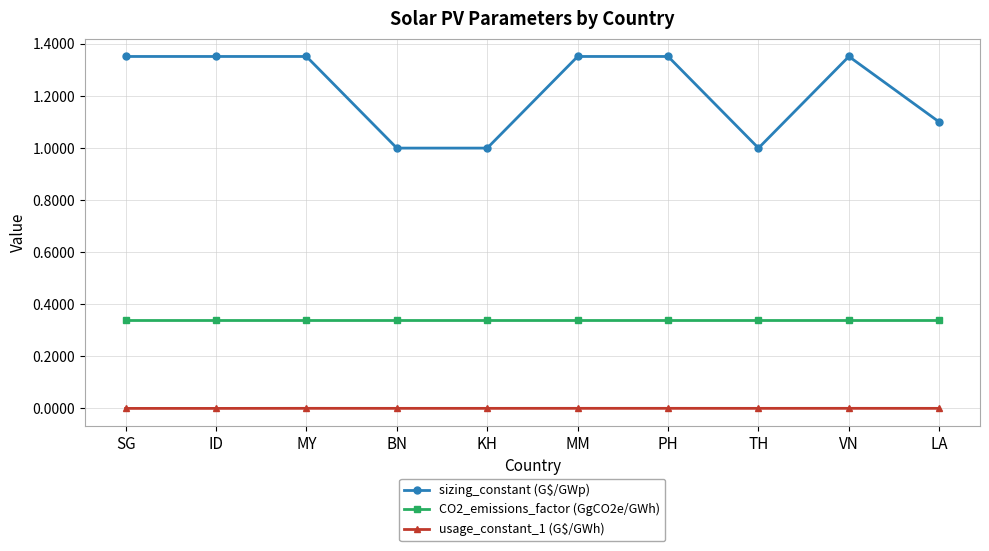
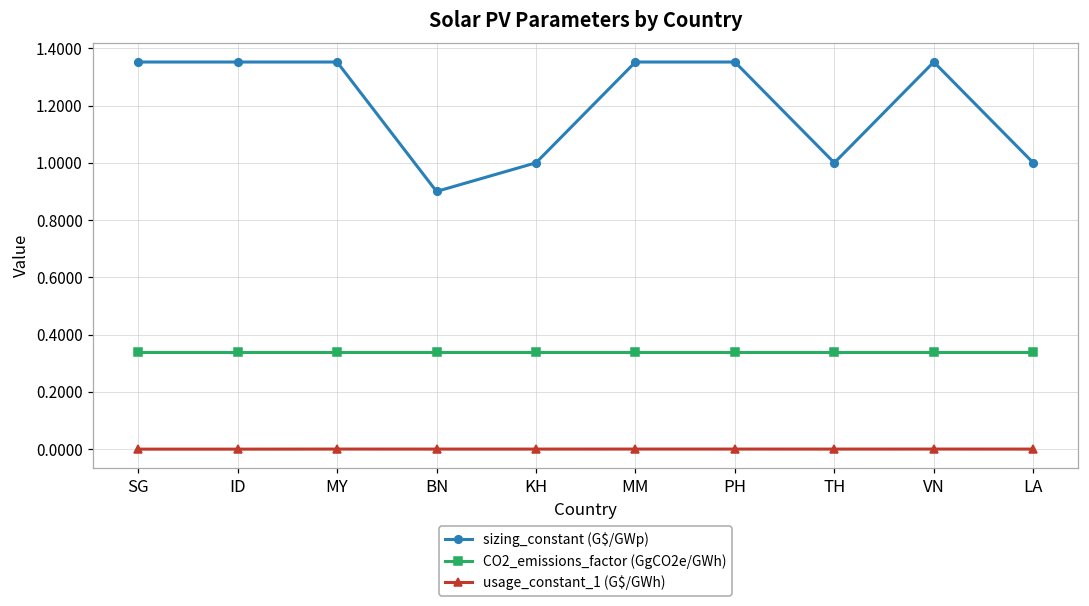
  {
    "sizing_constant (G$/GWp)": {
      "SG": 1.35,
      "ID": 1.35,
      "MY": 1.35,
-     "BN": 1.0,
+     "BN": 0.9,
      "KH": 1.0,
      "MM": 1.35,
      "PH": 1.35,
      "TH": 1.0,
      "VN": 1.35,
-     "LA": 1.1
+     "LA": 1.0
    },
    "CO2_emissions_factor (GgCO2e/GWh)": {
      "SG": 0.34,
      "ID": 0.34,
      "MY": 0.34,
      "BN": 0.34,
      "KH": 0.34,
      "MM": 0.34,
      "PH": 0.34,
      "TH": 0.34,
      "VN": 0.34,
      "LA": 0.34
    },
    "usage_constant_1 (G$/GWh)": {
      "SG": 0.0,
      "ID": 0.0,
      "MY": 0.0,
      "BN": 0.0,
      "KH": 0.0,
      "MM": 0.0,
      "PH": 0.0,
      "TH": 0.0,
      "VN": 0.0,
      "LA": 0.0
    }
  }
